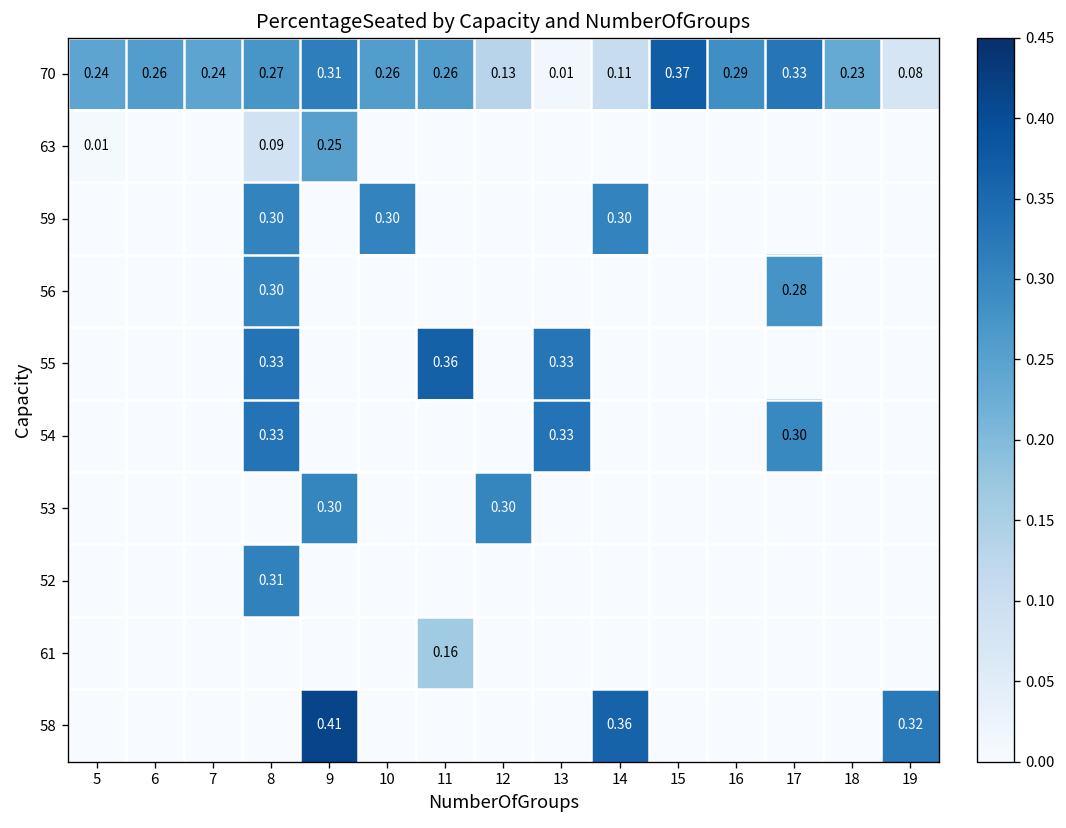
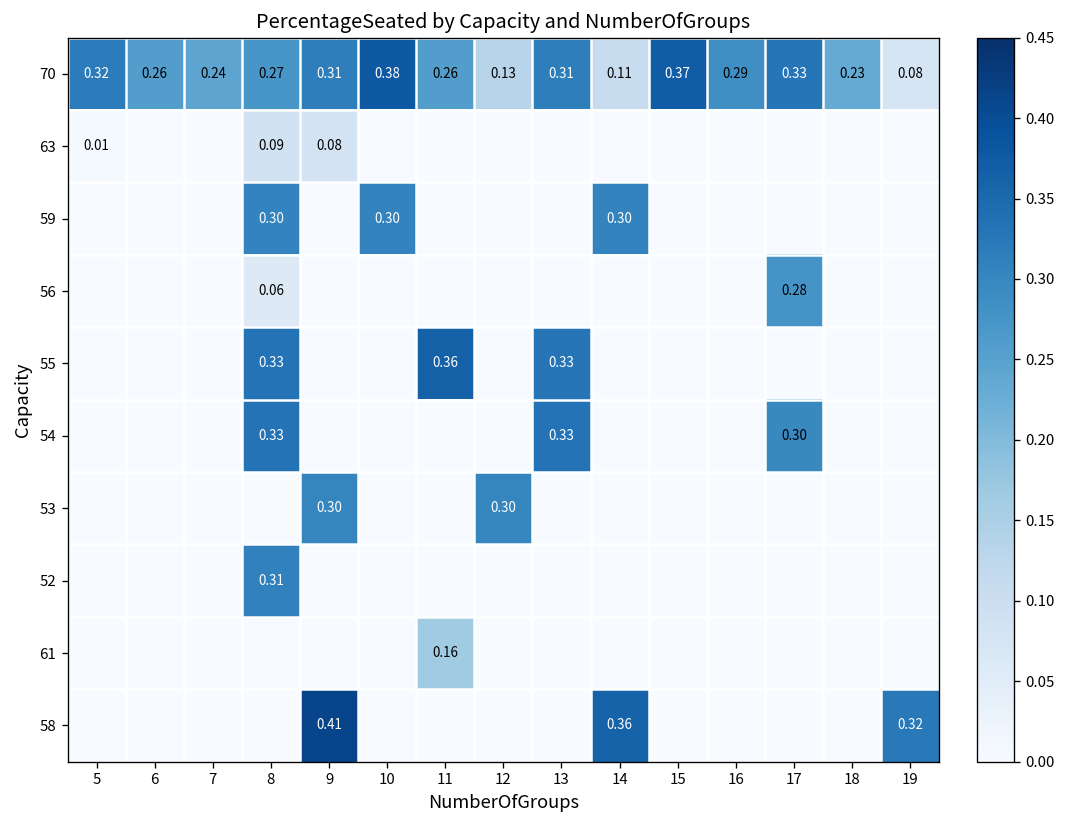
  {
    "70": {
-     "5": 0.24,
+     "5": 0.32,
      "6": 0.26,
      "7": 0.24,
      "8": 0.27,
      "9": 0.31,
-     "10": 0.26,
+     "10": 0.38,
      "11": 0.26,
      "12": 0.13,
-     "13": 0.01,
+     "13": 0.31,
      "14": 0.11,
      "15": 0.37,
      "16": 0.29,
      "17": 0.33,
      "18": 0.23,
      "19": 0.08
    },
    "63": {
      "5": 0.01,
      "8": 0.09,
-     "9": 0.25
+     "9": 0.08
    },
    "59": {
      "8": 0.30,
      "10": 0.30,
      "14": 0.30
    },
    "56": {
-     "8": 0.30,
+     "8": 0.06,
      "17": 0.28
    },
    "55": {
      "8": 0.33,
      "11": 0.36,
      "13": 0.33
    },
    "54": {
      "8": 0.33,
      "13": 0.33,
      "17": 0.30
    },
    "53": {
      "9": 0.30,
      "12": 0.30
    },
    "52": {
      "8": 0.31
    },
    "61": {
      "11": 0.16
    },
    "58": {
      "9": 0.41,
      "14": 0.36,
      "19": 0.32
    }
  }
